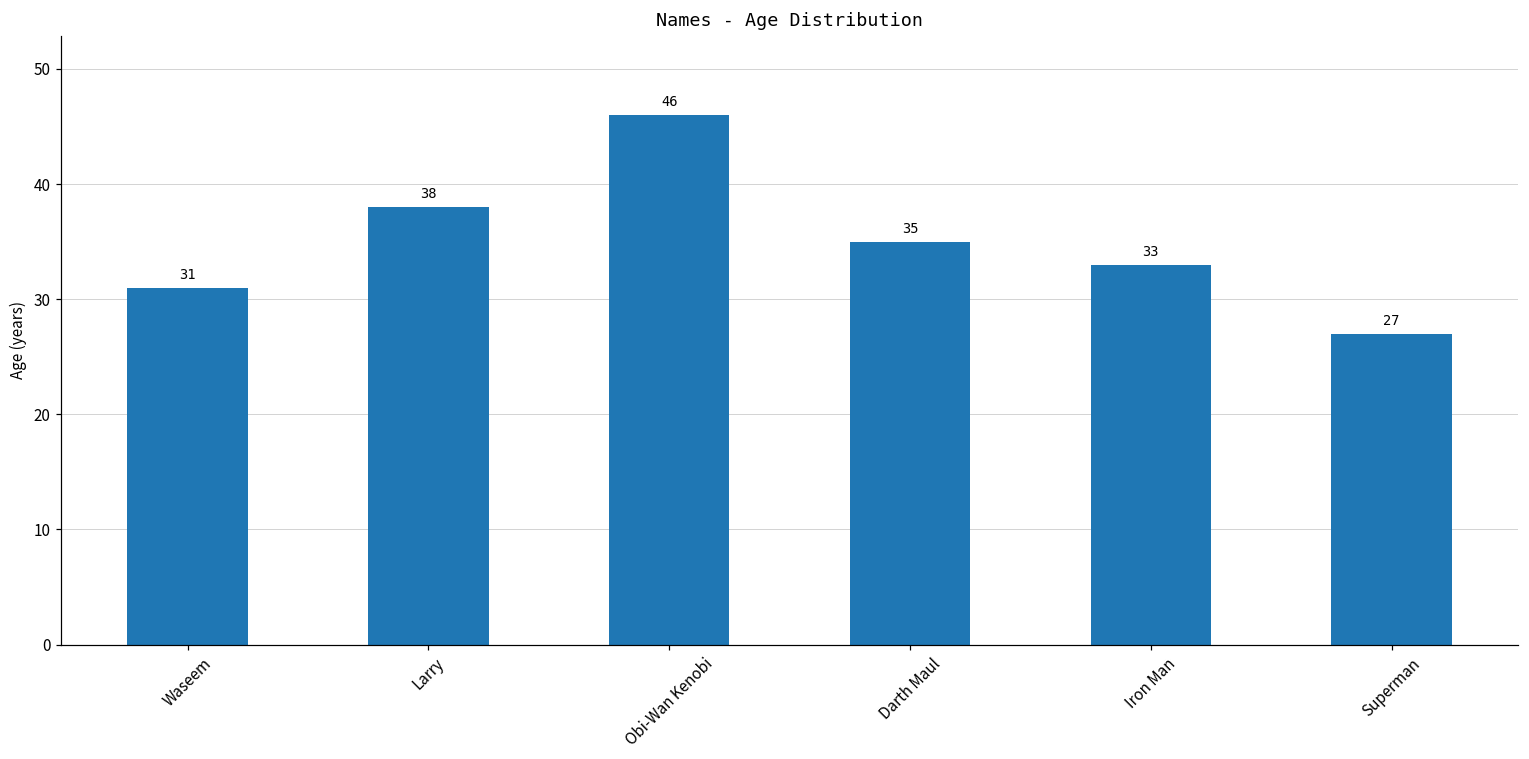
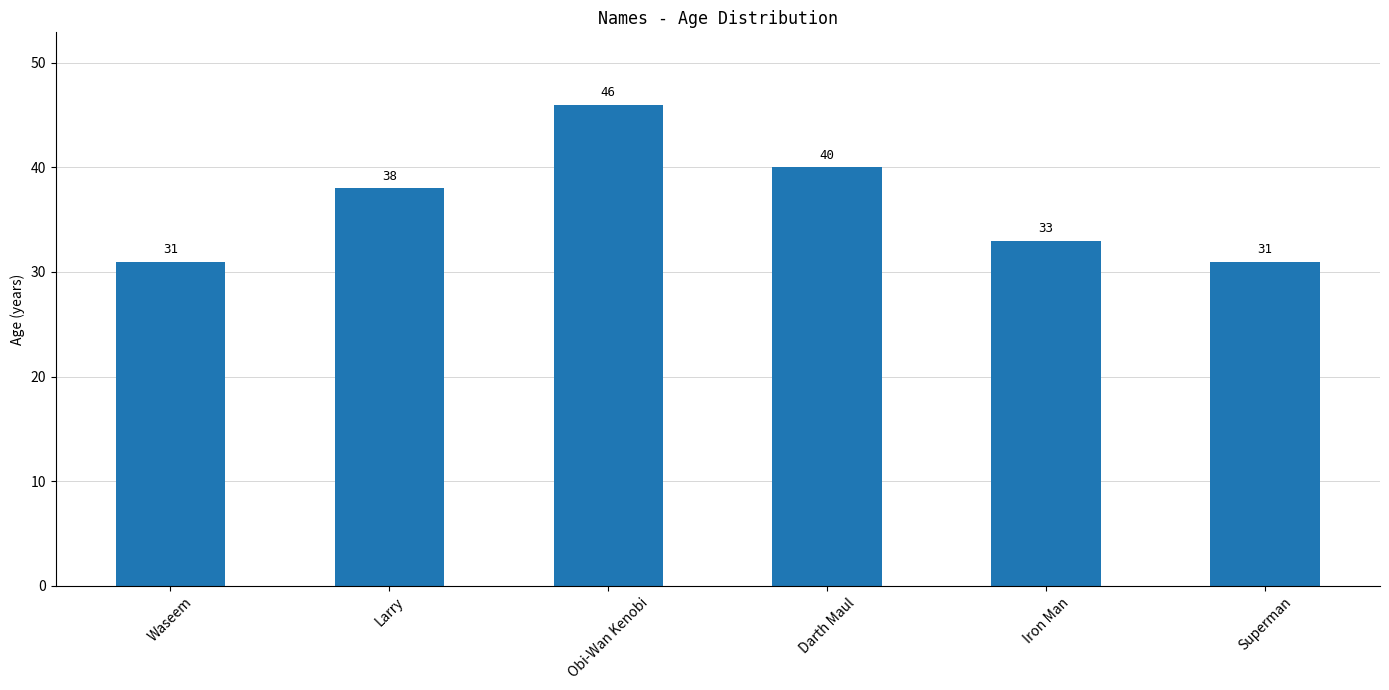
  {
    "Waseem": 31,
    "Larry": 38,
    "Obi-Wan Kenobi": 46,
-   "Darth Maul": 35,
+   "Darth Maul": 40,
    "Iron Man": 33,
-   "Superman": 27
+   "Superman": 31
  }
